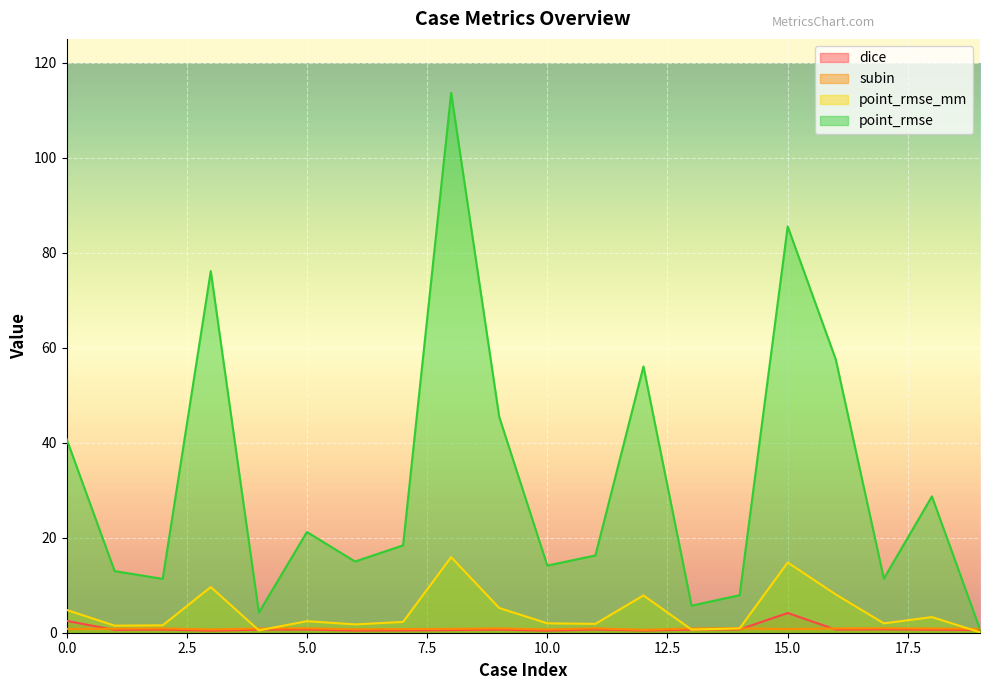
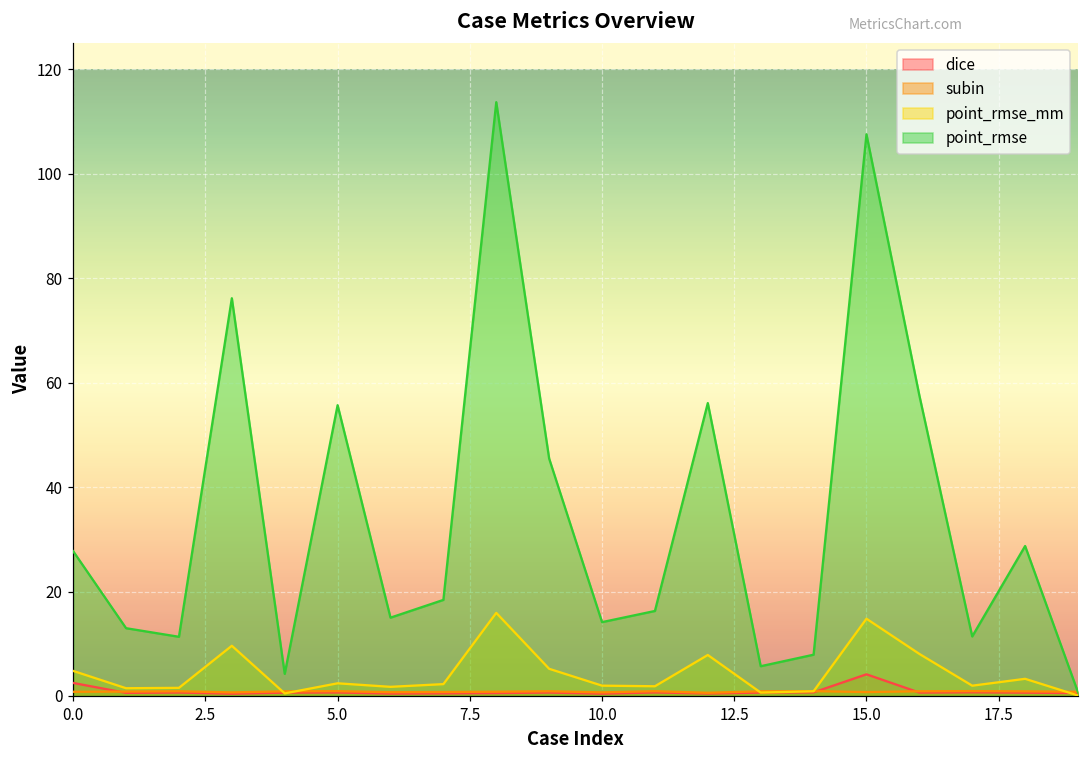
  {
    "dice": {
      "0.0": 2,
      "15.0": 4
    },
    "point_rmse": {
-     "0.0": 41,
-     "5.0": 21,
+     "0.0": 28,
+     "5.0": 56,
      "10.0": 14,
-     "15.0": 86
+     "15.0": 108
    }
  }
